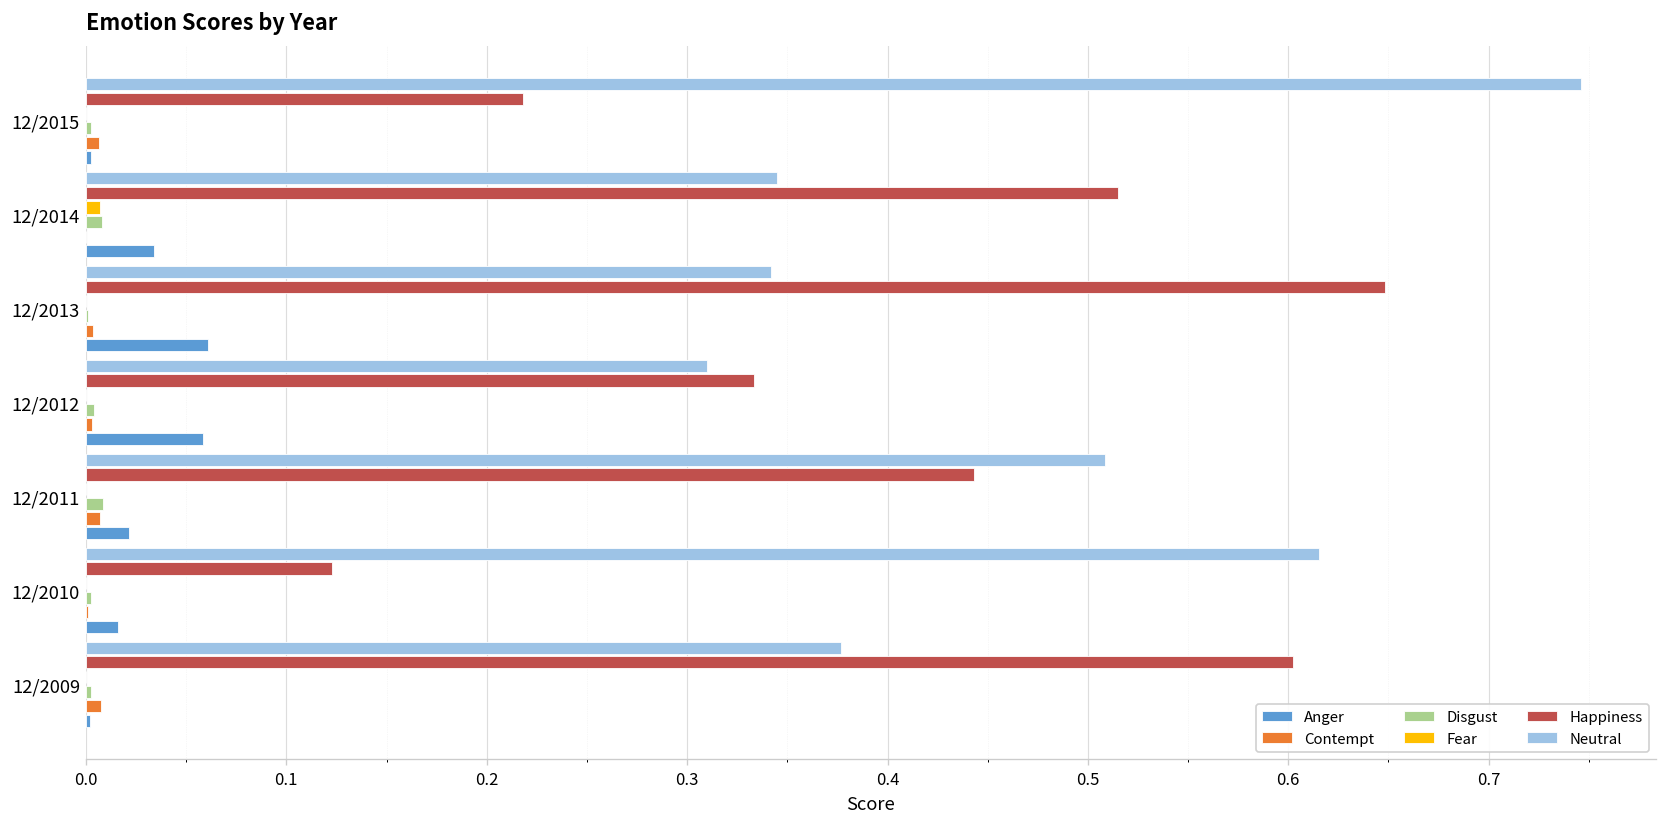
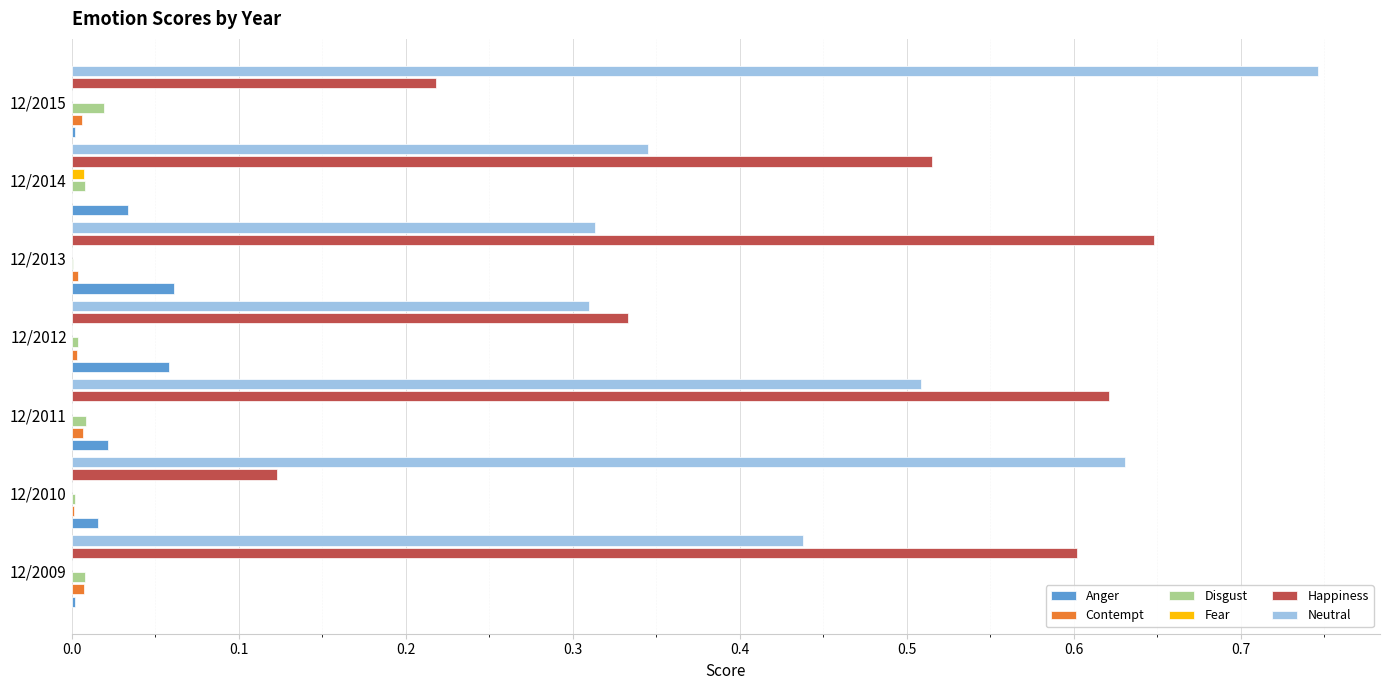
  {
    "Anger": {
      "12/2015": 0.002,
      "12/2014": 0.034,
      "12/2013": 0.061,
      "12/2012": 0.058,
      "12/2011": 0.022,
      "12/2010": 0.016,
      "12/2009": 0.002
    },
    "Contempt": {
      "12/2015": 0.007,
      "12/2013": 0.004,
      "12/2012": 0.003,
      "12/2011": 0.007,
      "12/2009": 0.008
    },
    "Disgust": {
-     "12/2015": 0.003,
+     "12/2015": 0.020,
      "12/2014": 0.008,
      "12/2012": 0.004,
      "12/2011": 0.009,
      "12/2010": 0.002,
-     "12/2009": 0.003
+     "12/2009": 0.008
    },
    "Fear": {
      "12/2014": 0.007
    },
    "Happiness": {
      "12/2015": 0.218,
      "12/2014": 0.515,
      "12/2013": 0.648,
      "12/2012": 0.333,
-     "12/2011": 0.443,
+     "12/2011": 0.621,
      "12/2010": 0.123,
      "12/2009": 0.602
    },
    "Neutral": {
      "12/2015": 0.746,
      "12/2014": 0.345,
-     "12/2013": 0.342,
+     "12/2013": 0.313,
      "12/2012": 0.310,
      "12/2011": 0.509,
-     "12/2010": 0.615,
-     "12/2009": 0.377
+     "12/2010": 0.631,
+     "12/2009": 0.438
    }
  }
